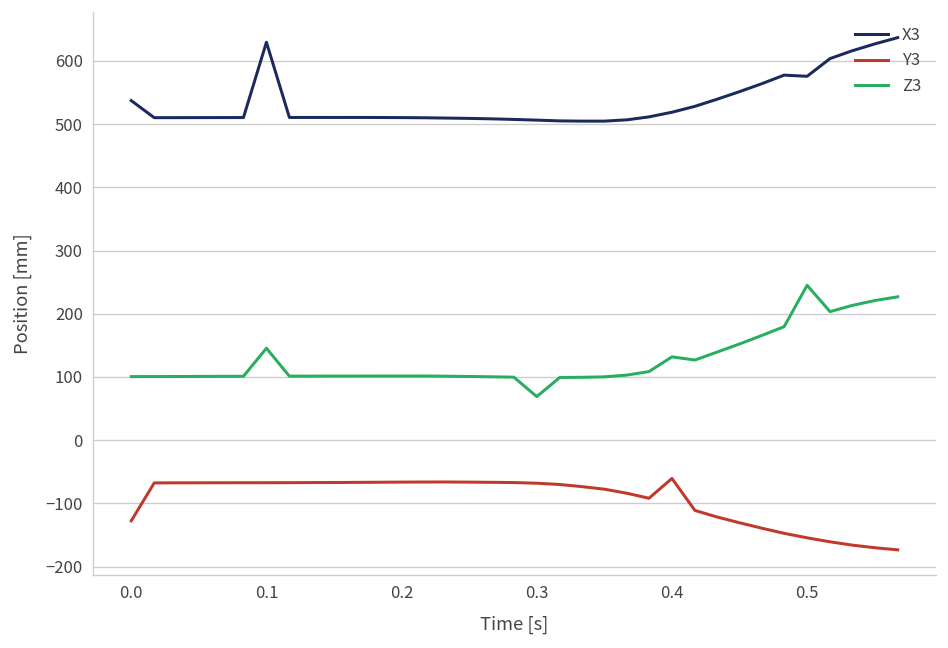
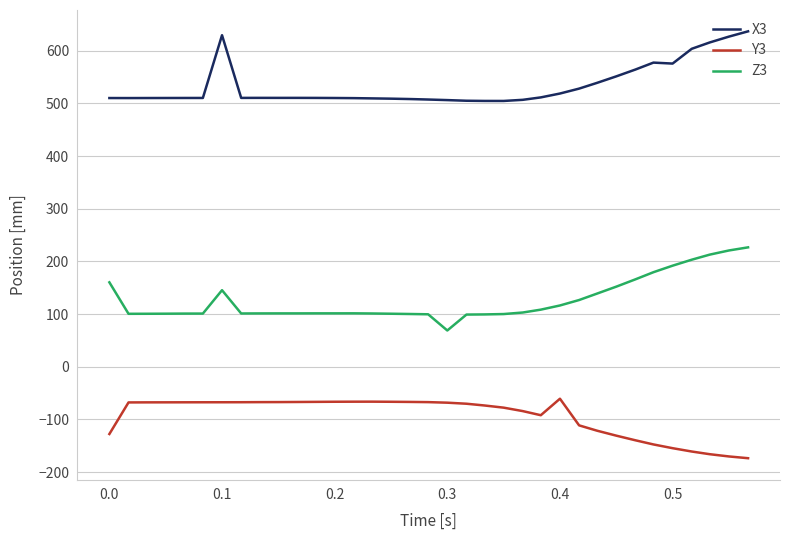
  {
    "X3": {
-     "0.0": 540,
+     "0.0": 510,
      "0.1": 630,
      "0.2": 510,
      "0.3": 510,
      "0.4": 520,
      "0.5": 580
    },
    "Y3": {
      "0.0": -130,
      "0.1": -70,
      "0.2": -70,
      "0.3": -70,
      "0.4": -60,
      "0.5": -150
    },
    "Z3": {
-     "0.0": 100,
+     "0.0": 160,
      "0.1": 150,
      "0.2": 100,
      "0.3": 70,
-     "0.4": 130,
-     "0.5": 240
+     "0.4": 120,
+     "0.5": 190
    }
  }
